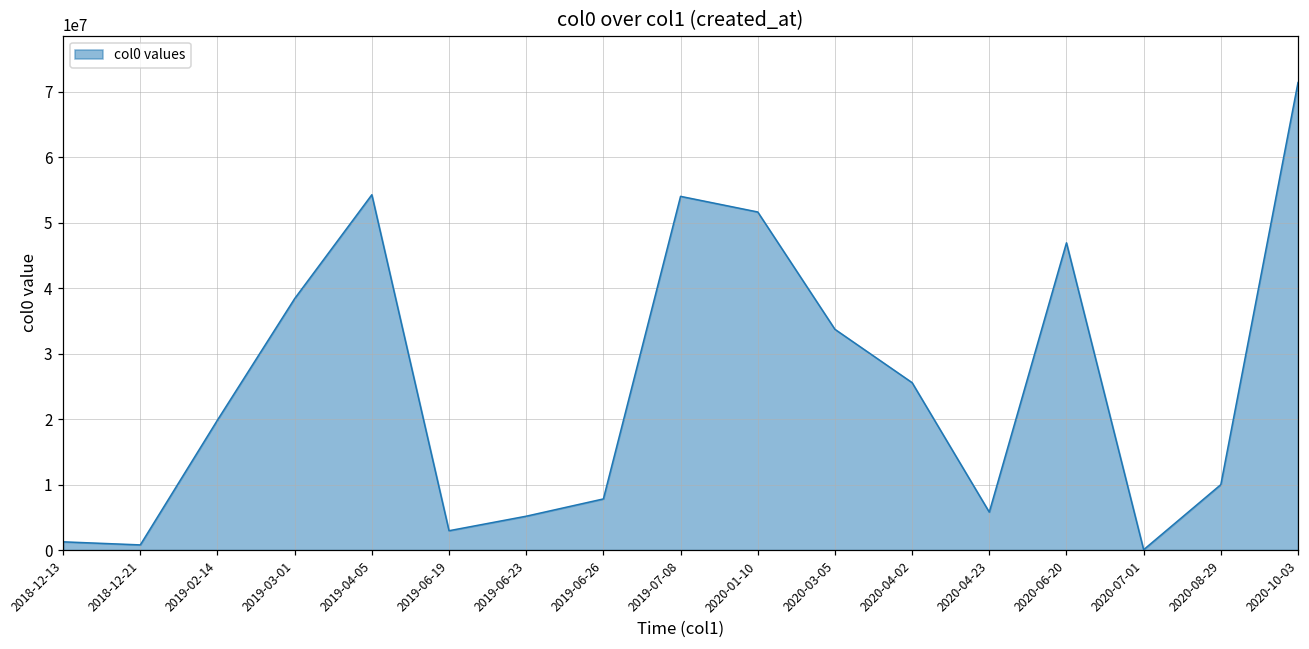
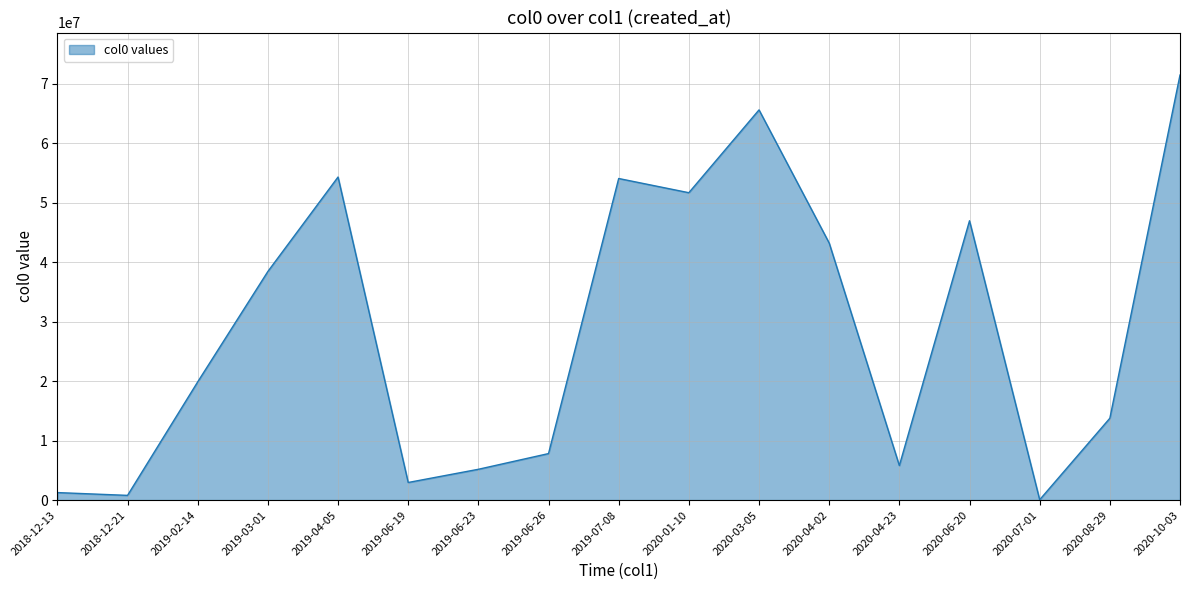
  {
    "2018-12-13": 1000000,
    "2018-12-21": 1000000,
    "2019-02-14": 20000000,
    "2019-03-01": 38000000,
    "2019-04-05": 54000000,
    "2019-06-19": 3000000,
    "2019-06-23": 5000000,
    "2019-06-26": 8000000,
    "2019-07-08": 54000000,
    "2020-01-10": 52000000,
-   "2020-03-05": 34000000,
-   "2020-04-02": 26000000,
+   "2020-03-05": 66000000,
+   "2020-04-02": 43000000,
    "2020-04-23": 6000000,
    "2020-06-20": 47000000,
    "2020-07-01": 0,
-   "2020-08-29": 10000000,
+   "2020-08-29": 14000000,
    "2020-10-03": 71000000
  }
